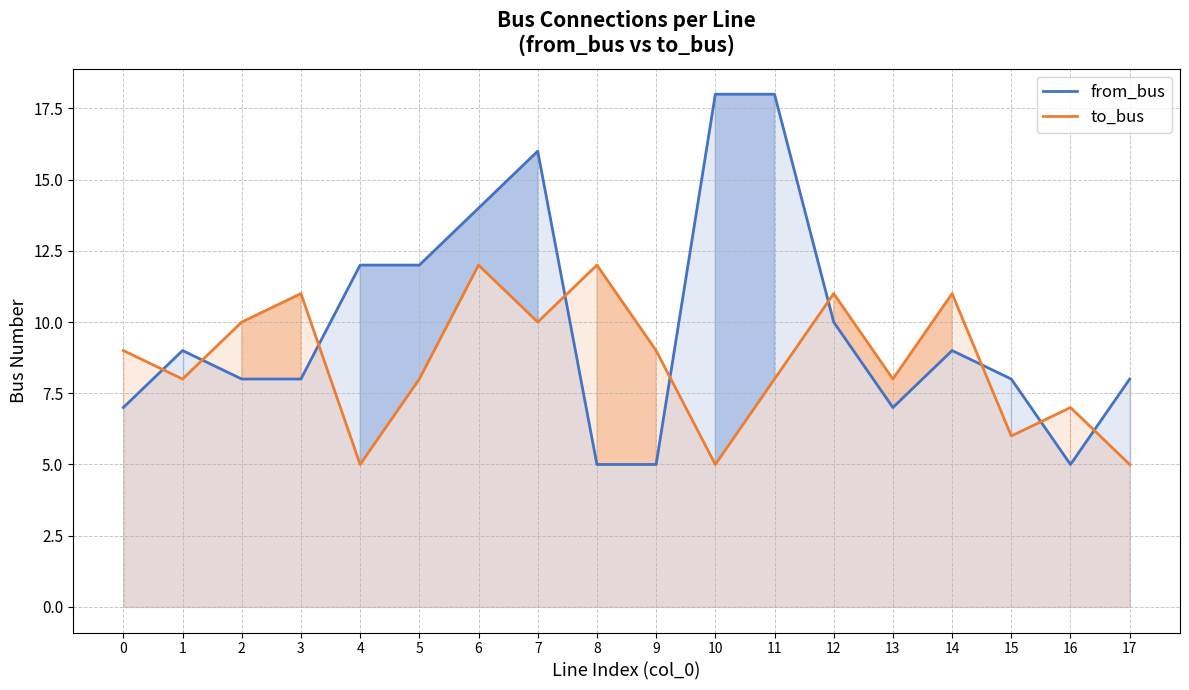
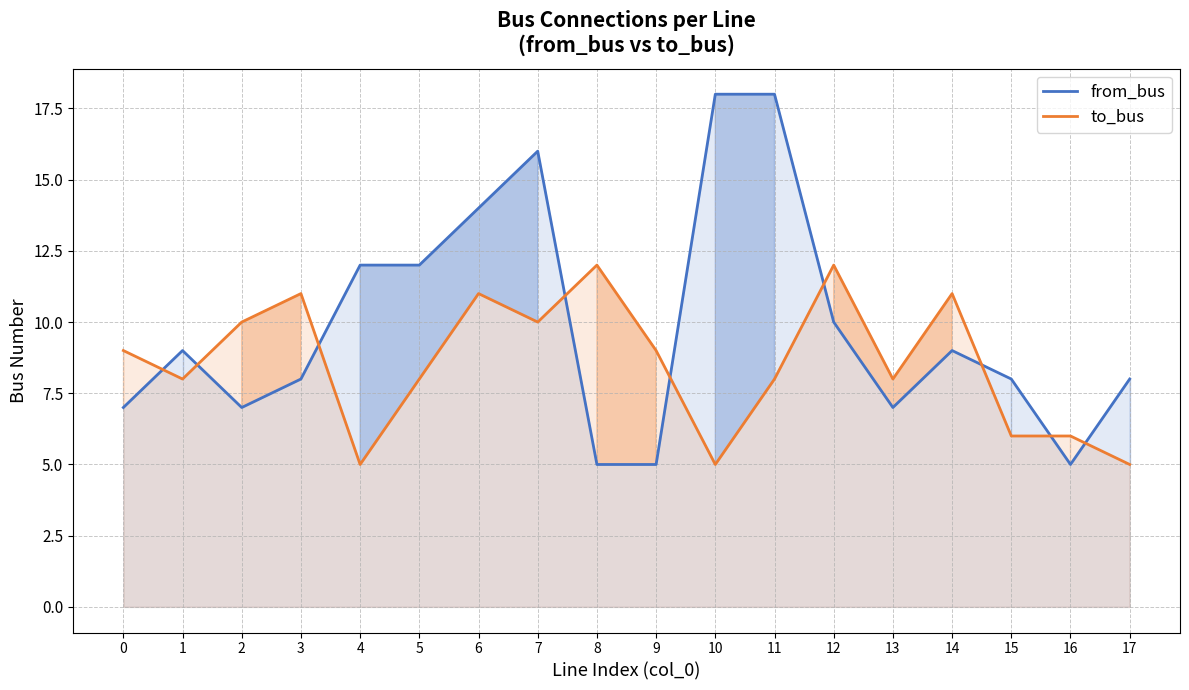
  {
    "from_bus": {
      "0": 7,
      "1": 9,
-     "2": 8,
+     "2": 7,
      "3": 8,
      "4": 12,
      "5": 12,
      "6": 14,
      "7": 16,
      "8": 5,
      "9": 5,
      "10": 18,
      "11": 18,
      "12": 10,
      "13": 7,
      "14": 9,
      "15": 8,
      "16": 5,
      "17": 8
    },
    "to_bus": {
      "0": 9,
      "1": 8,
      "2": 10,
      "3": 11,
      "4": 5,
      "5": 8,
-     "6": 12,
+     "6": 11,
      "7": 10,
      "8": 12,
      "9": 9,
      "10": 5,
      "11": 8,
-     "12": 11,
+     "12": 12,
      "13": 8,
      "14": 11,
      "15": 6,
-     "16": 7,
+     "16": 6,
      "17": 5
    }
  }
